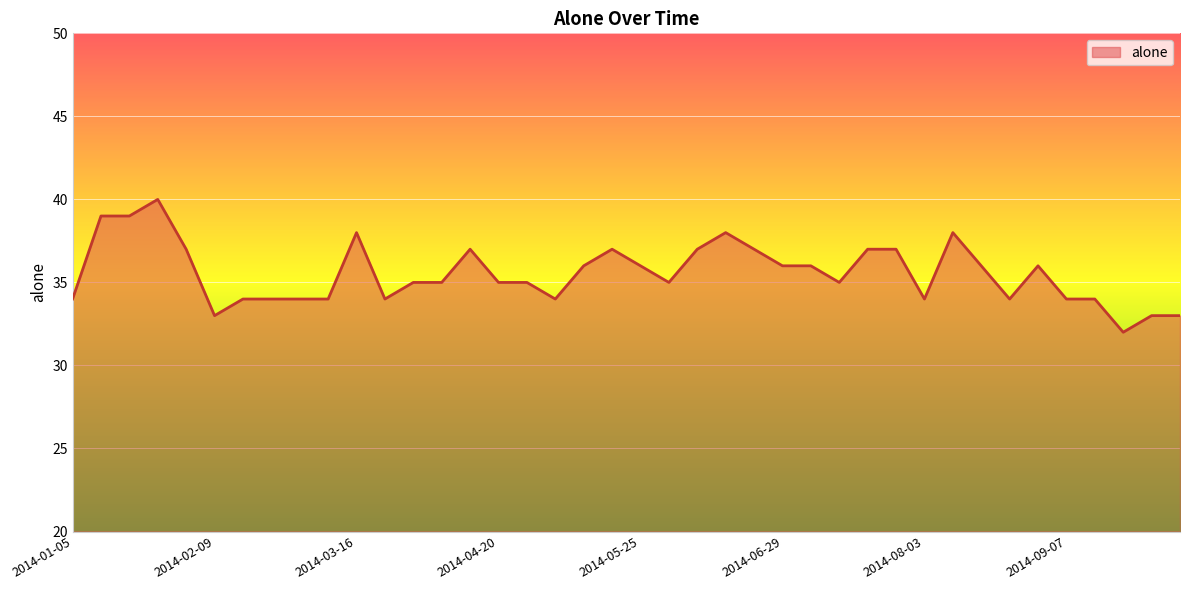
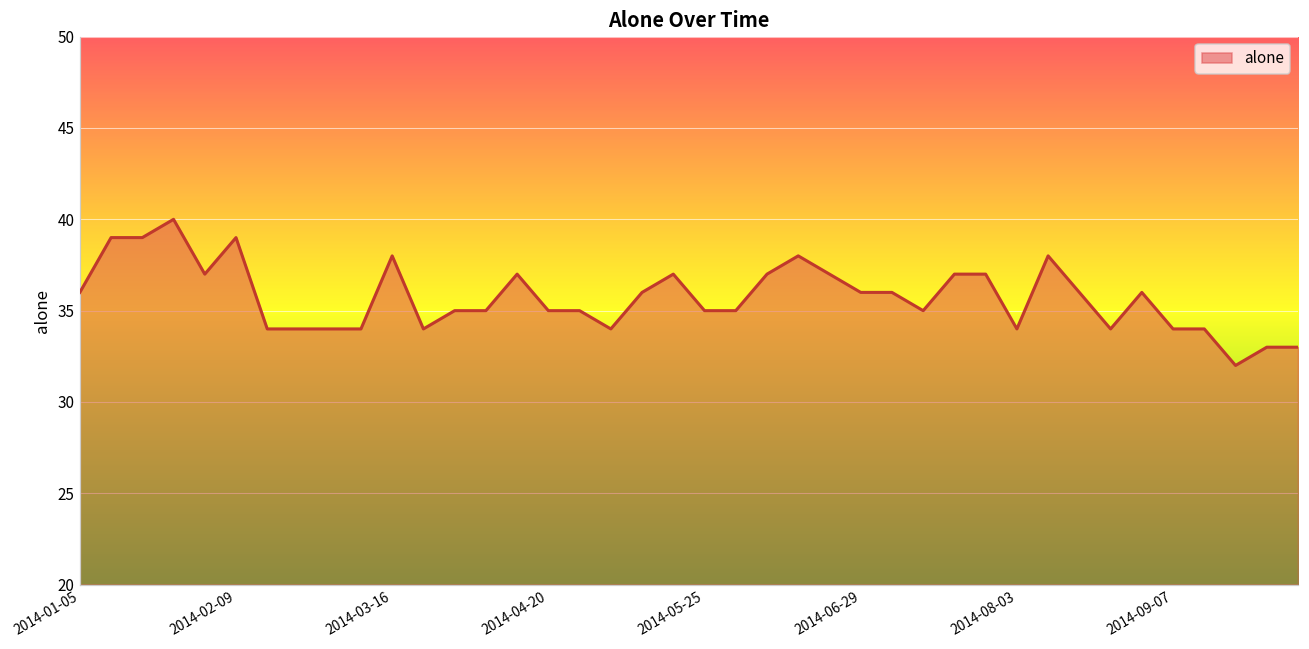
  {
-   "2014-01-05": 34,
-   "2014-02-09": 33,
+   "2014-01-05": 36,
+   "2014-02-09": 39,
    "2014-03-16": 38,
    "2014-04-20": 35,
-   "2014-05-25": 36,
+   "2014-05-25": 35,
    "2014-06-29": 36,
    "2014-08-03": 34,
    "2014-09-07": 34
  }
